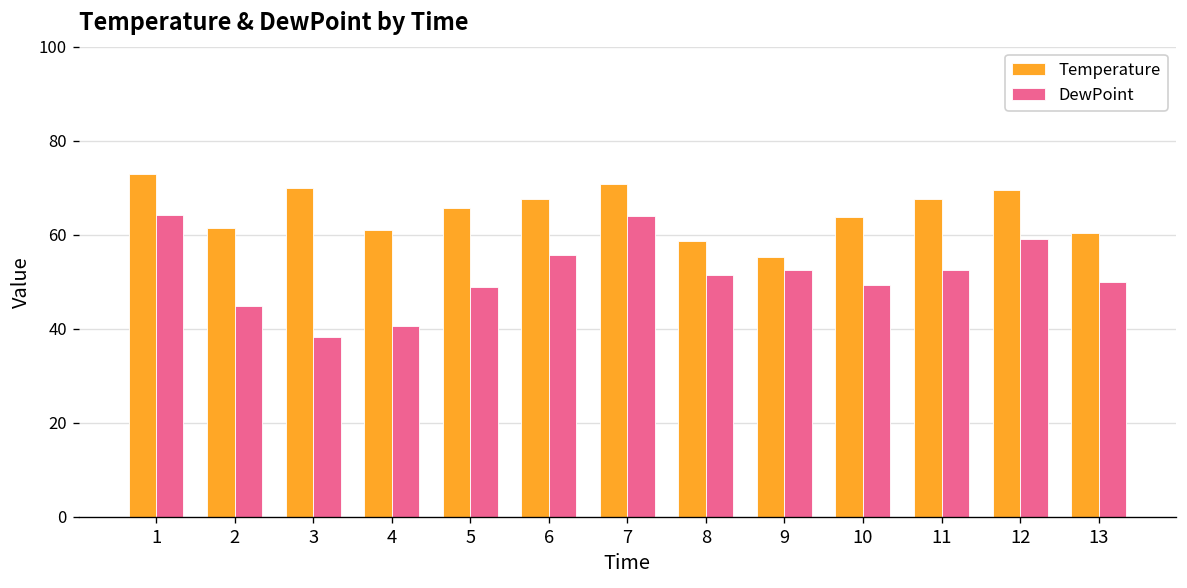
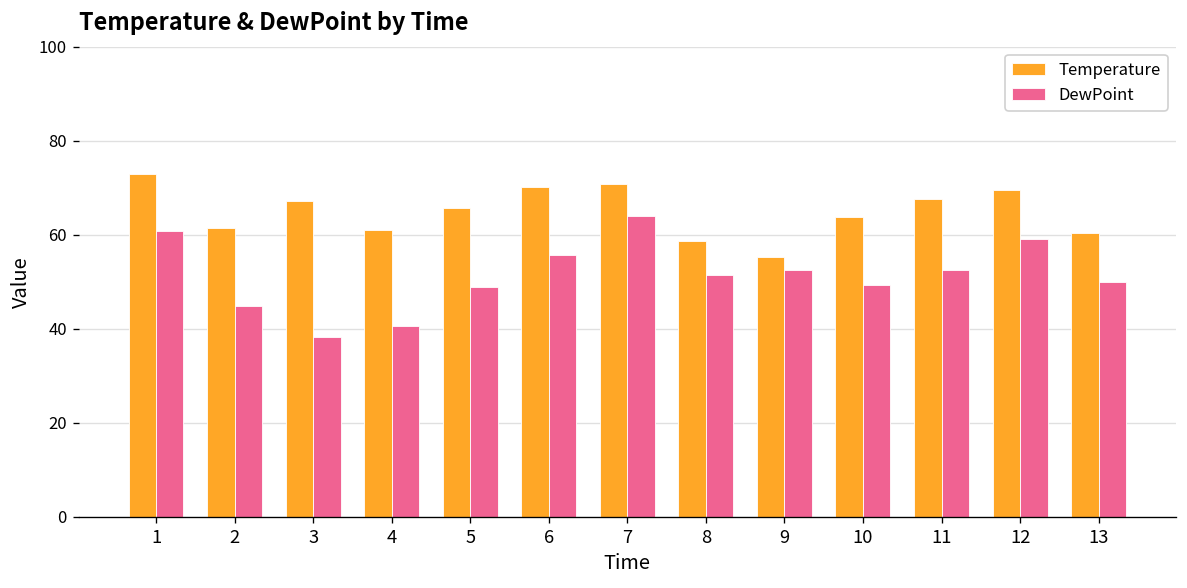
  {
    "Temperature": {
      "1": 73,
      "2": 61,
-     "3": 70,
+     "3": 67,
      "4": 61,
      "5": 66,
-     "6": 68,
+     "6": 70,
      "7": 71,
      "8": 59,
      "9": 55,
      "10": 64,
      "11": 68,
      "12": 70,
      "13": 60
    },
    "DewPoint": {
-     "1": 64,
+     "1": 61,
      "2": 45,
      "3": 38,
      "4": 41,
      "5": 49,
      "6": 56,
      "7": 64,
      "8": 52,
      "9": 53,
      "10": 49,
      "11": 53,
      "12": 59,
      "13": 50
    }
  }
